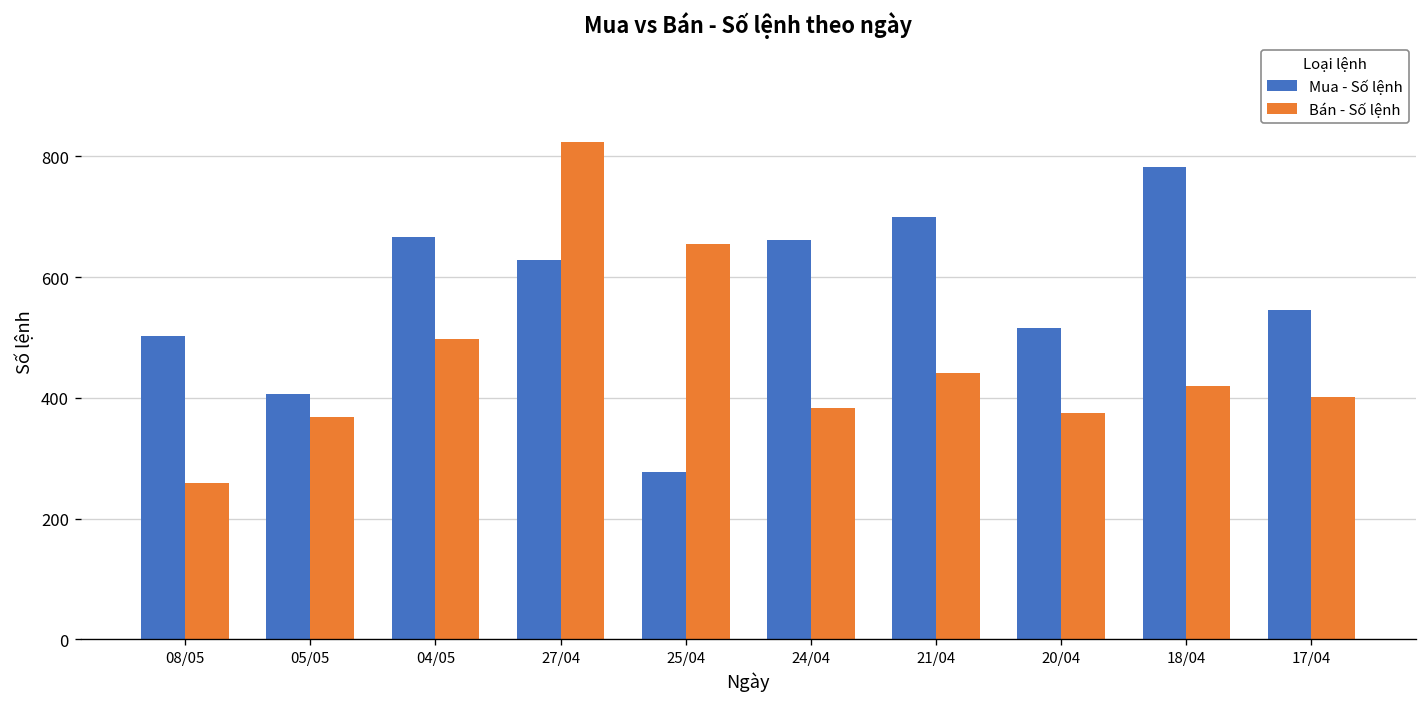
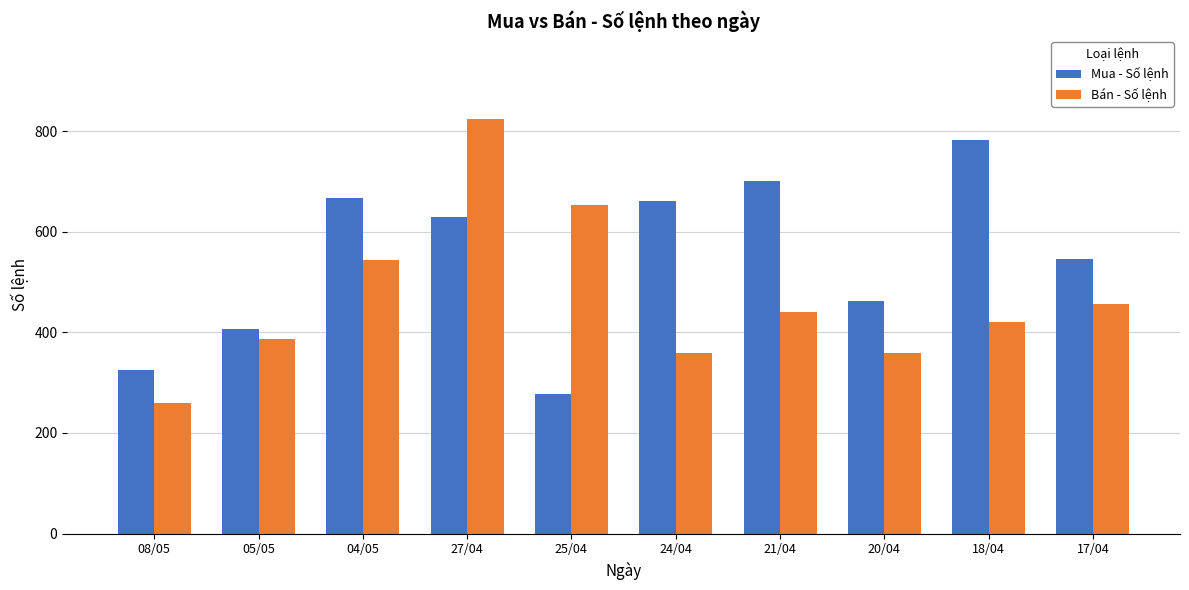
  {
    "Mua - Số lệnh": {
-     "08/05": 500,
+     "08/05": 330,
      "05/05": 410,
      "04/05": 670,
      "27/04": 630,
      "25/04": 280,
      "24/04": 660,
      "21/04": 700,
-     "20/04": 520,
+     "20/04": 460,
      "18/04": 780,
      "17/04": 550
    },
    "Bán - Số lệnh": {
      "08/05": 260,
-     "05/05": 370,
-     "04/05": 500,
+     "05/05": 390,
+     "04/05": 540,
      "27/04": 820,
      "25/04": 650,
-     "24/04": 380,
+     "24/04": 360,
      "21/04": 440,
-     "20/04": 380,
+     "20/04": 360,
      "18/04": 420,
-     "17/04": 400
+     "17/04": 460
    }
  }
